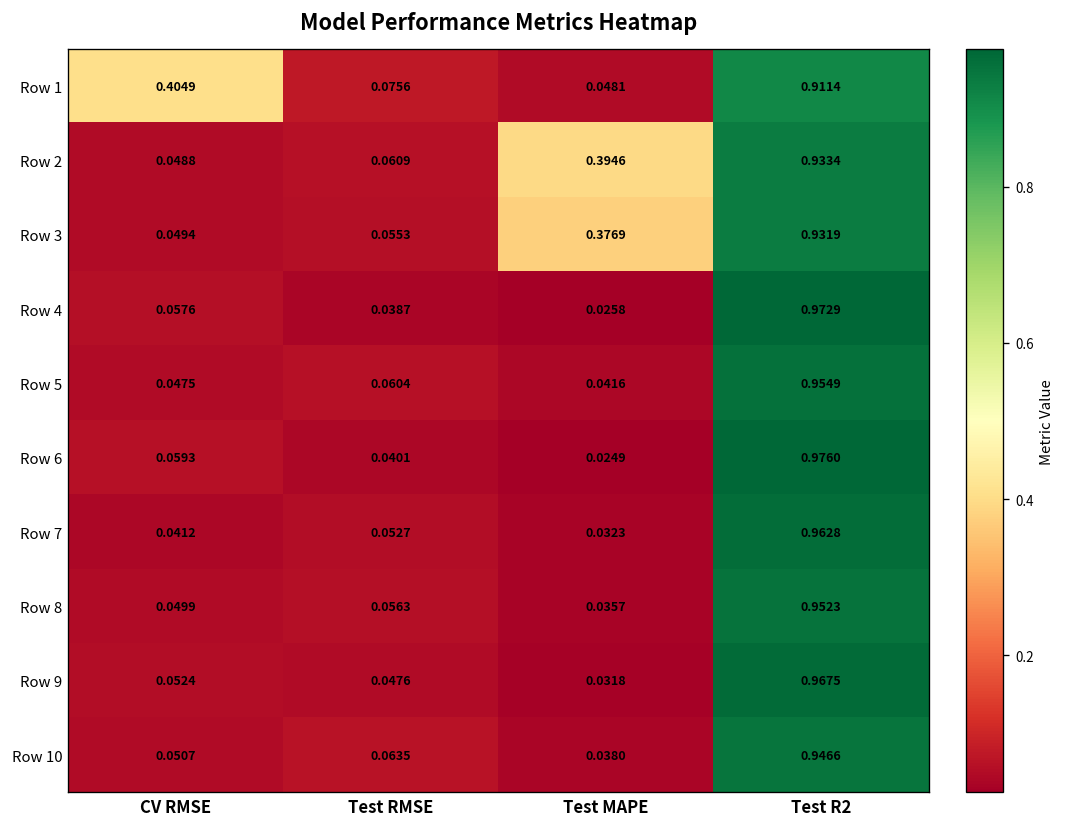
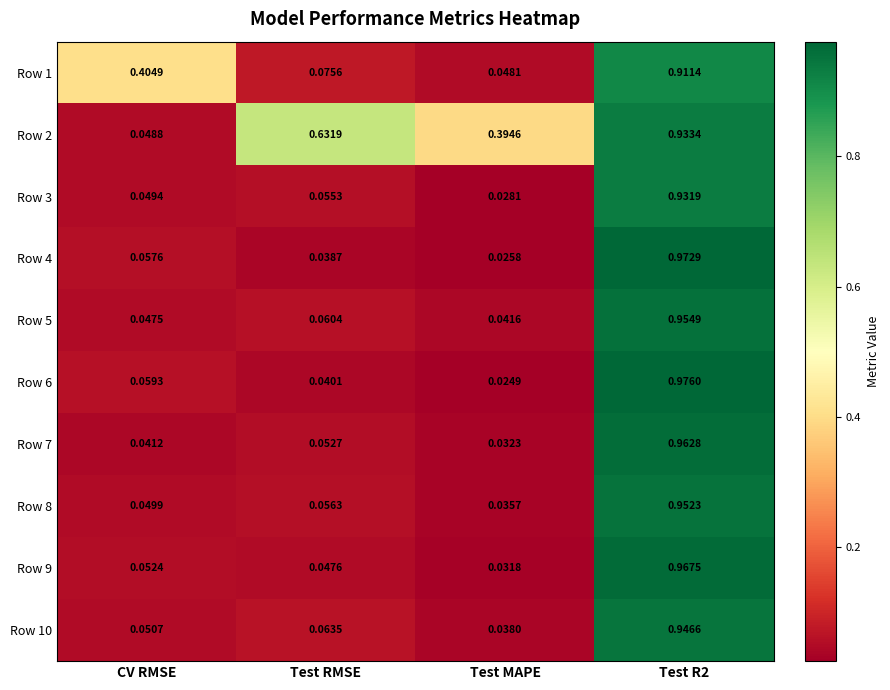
  {
    "Row 1": {
      "CV RMSE": 0.4049,
      "Test RMSE": 0.0756,
      "Test MAPE": 0.0481,
      "Test R2": 0.9114
    },
    "Row 2": {
      "CV RMSE": 0.0488,
-     "Test RMSE": 0.0609,
+     "Test RMSE": 0.6319,
      "Test MAPE": 0.3946,
      "Test R2": 0.9334
    },
    "Row 3": {
      "CV RMSE": 0.0494,
      "Test RMSE": 0.0553,
-     "Test MAPE": 0.3769,
+     "Test MAPE": 0.0281,
      "Test R2": 0.9319
    },
    "Row 4": {
      "CV RMSE": 0.0576,
      "Test RMSE": 0.0387,
      "Test MAPE": 0.0258,
      "Test R2": 0.9729
    },
    "Row 5": {
      "CV RMSE": 0.0475,
      "Test RMSE": 0.0604,
      "Test MAPE": 0.0416,
      "Test R2": 0.9549
    },
    "Row 6": {
      "CV RMSE": 0.0593,
      "Test RMSE": 0.0401,
      "Test MAPE": 0.0249,
      "Test R2": 0.9760
    },
    "Row 7": {
      "CV RMSE": 0.0412,
      "Test RMSE": 0.0527,
      "Test MAPE": 0.0323,
      "Test R2": 0.9628
    },
    "Row 8": {
      "CV RMSE": 0.0499,
      "Test RMSE": 0.0563,
      "Test MAPE": 0.0357,
      "Test R2": 0.9523
    },
    "Row 9": {
      "CV RMSE": 0.0524,
      "Test RMSE": 0.0476,
      "Test MAPE": 0.0318,
      "Test R2": 0.9675
    },
    "Row 10": {
      "CV RMSE": 0.0507,
      "Test RMSE": 0.0635,
      "Test MAPE": 0.0380,
      "Test R2": 0.9466
    }
  }
